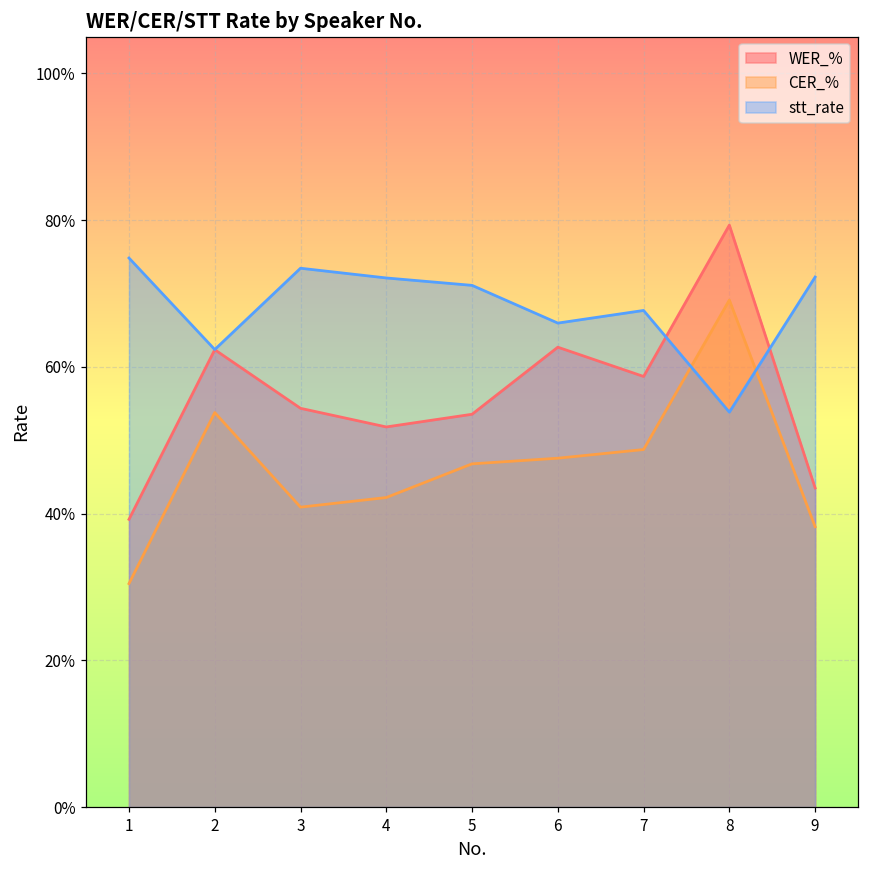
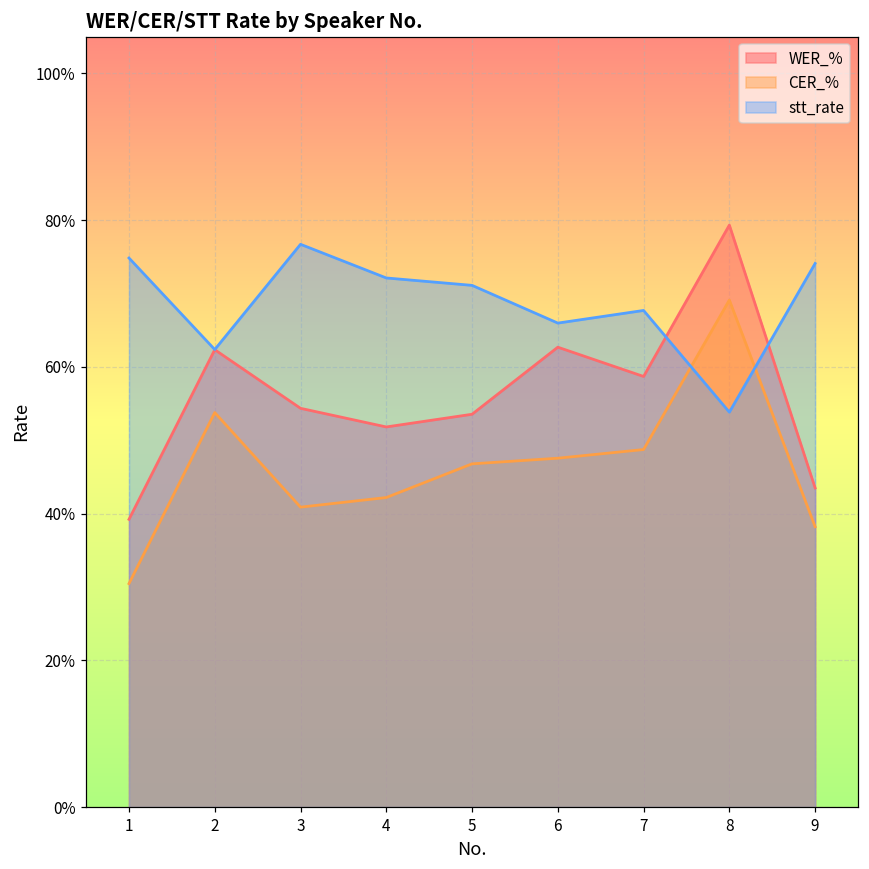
  {
    "stt_rate": {
      "1": "75%",
-     "3": "73%",
+     "3": "77%",
      "4": "72%",
      "5": "71%",
      "6": "66%",
      "7": "68%",
      "8": "54%",
-     "9": "72%"
+     "9": "74%"
    }
  }
